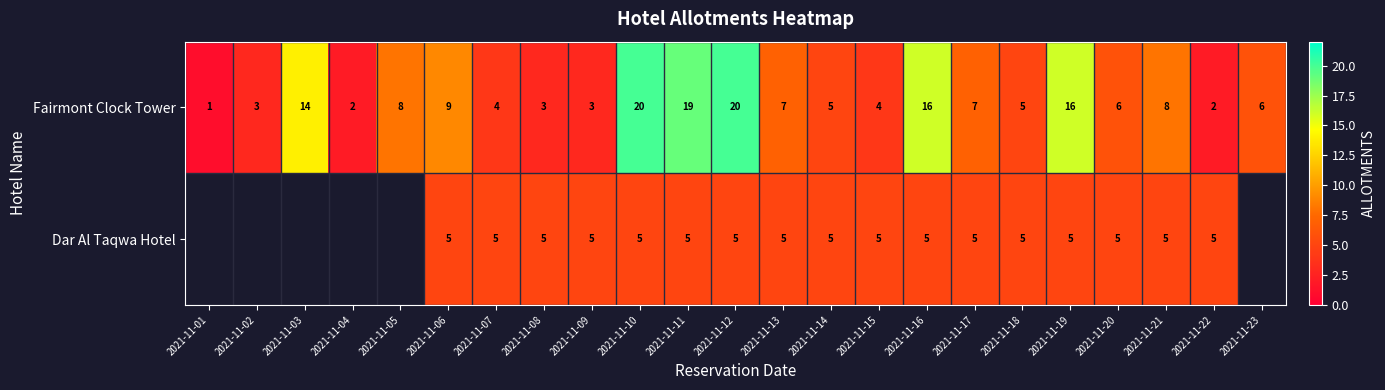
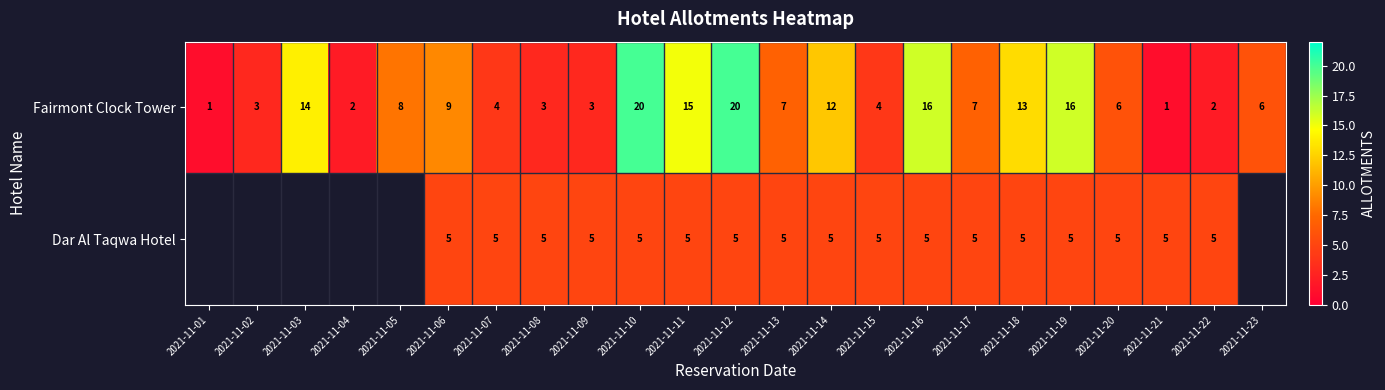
  {
    "Fairmont Clock Tower": {
      "2021-11-01": 1,
      "2021-11-02": 3,
      "2021-11-03": 14,
      "2021-11-04": 2,
      "2021-11-05": 8,
      "2021-11-06": 9,
      "2021-11-07": 4,
      "2021-11-08": 3,
      "2021-11-09": 3,
      "2021-11-10": 20,
-     "2021-11-11": 19,
+     "2021-11-11": 15,
      "2021-11-12": 20,
      "2021-11-13": 7,
-     "2021-11-14": 5,
+     "2021-11-14": 12,
      "2021-11-15": 4,
      "2021-11-16": 16,
      "2021-11-17": 7,
-     "2021-11-18": 5,
+     "2021-11-18": 13,
      "2021-11-19": 16,
      "2021-11-20": 6,
-     "2021-11-21": 8,
+     "2021-11-21": 1,
      "2021-11-22": 2,
      "2021-11-23": 6
    },
    "Dar Al Taqwa Hotel": {
      "2021-11-06": 5,
      "2021-11-07": 5,
      "2021-11-08": 5,
      "2021-11-09": 5,
      "2021-11-10": 5,
      "2021-11-11": 5,
      "2021-11-12": 5,
      "2021-11-13": 5,
      "2021-11-14": 5,
      "2021-11-15": 5,
      "2021-11-16": 5,
      "2021-11-17": 5,
      "2021-11-18": 5,
      "2021-11-19": 5,
      "2021-11-20": 5,
      "2021-11-21": 5,
      "2021-11-22": 5
    }
  }
